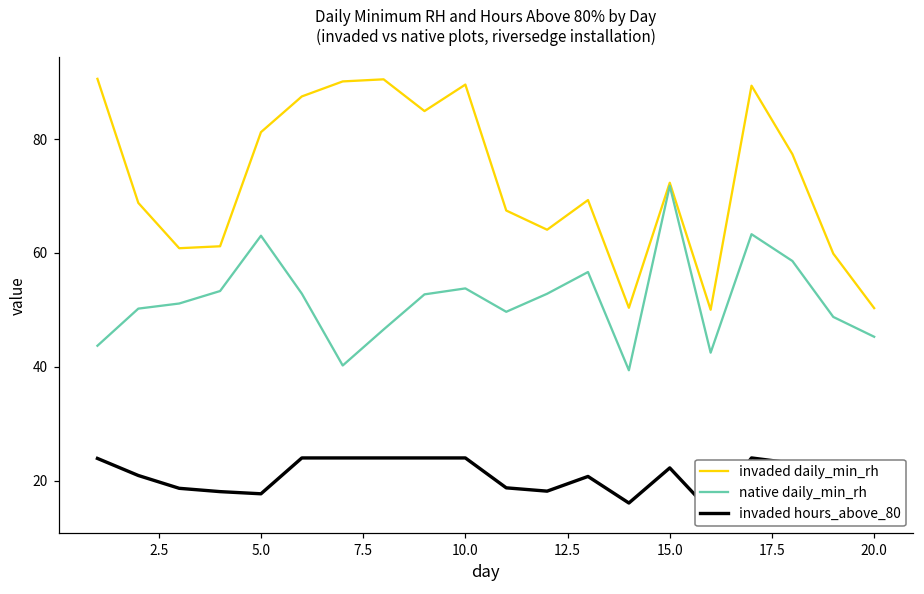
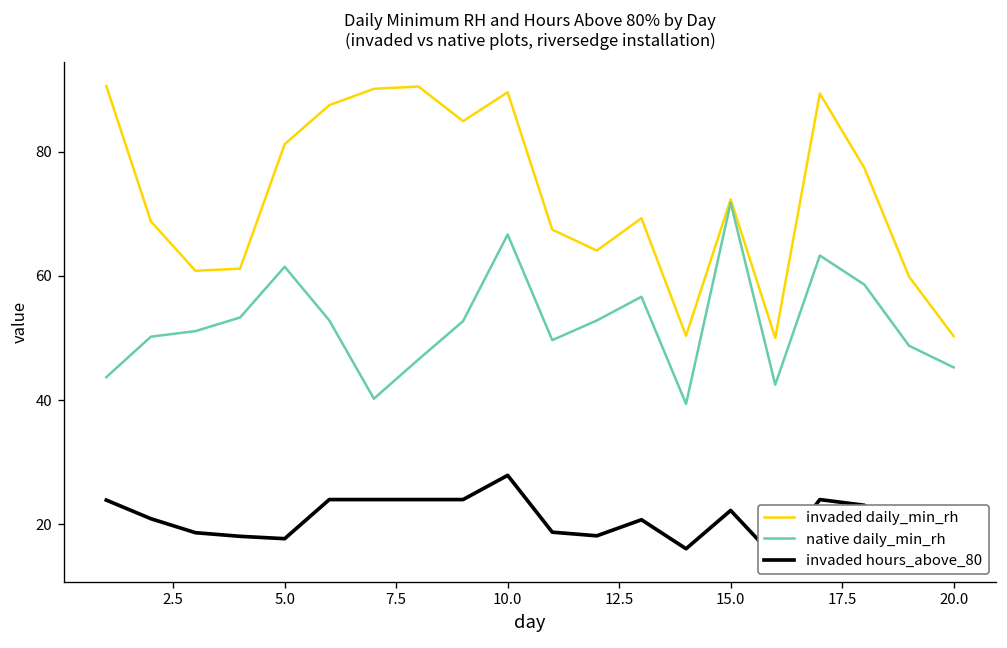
  {
    "invaded daily_min_rh": {
      "5.0": 81,
      "10.0": 90,
      "15.0": 72,
      "20.0": 50
    },
    "native daily_min_rh": {
-     "5.0": 63,
-     "10.0": 54,
+     "5.0": 61,
+     "10.0": 67,
      "15.0": 72,
      "20.0": 45
    },
    "invaded hours_above_80": {
      "5.0": 18,
-     "10.0": 24,
+     "10.0": 28,
      "15.0": 22
    }
  }
